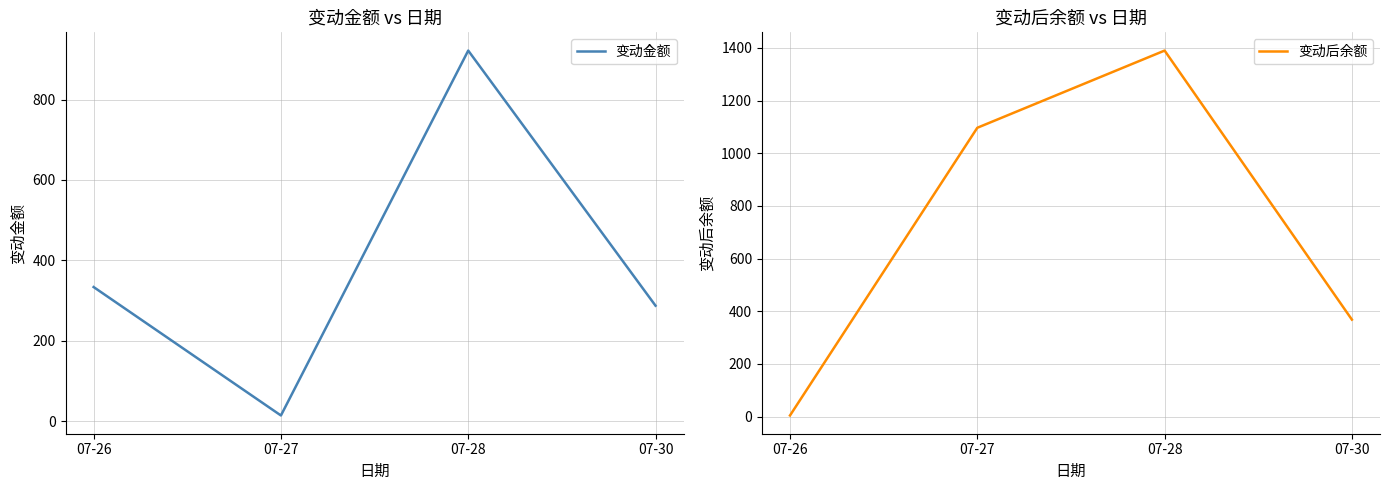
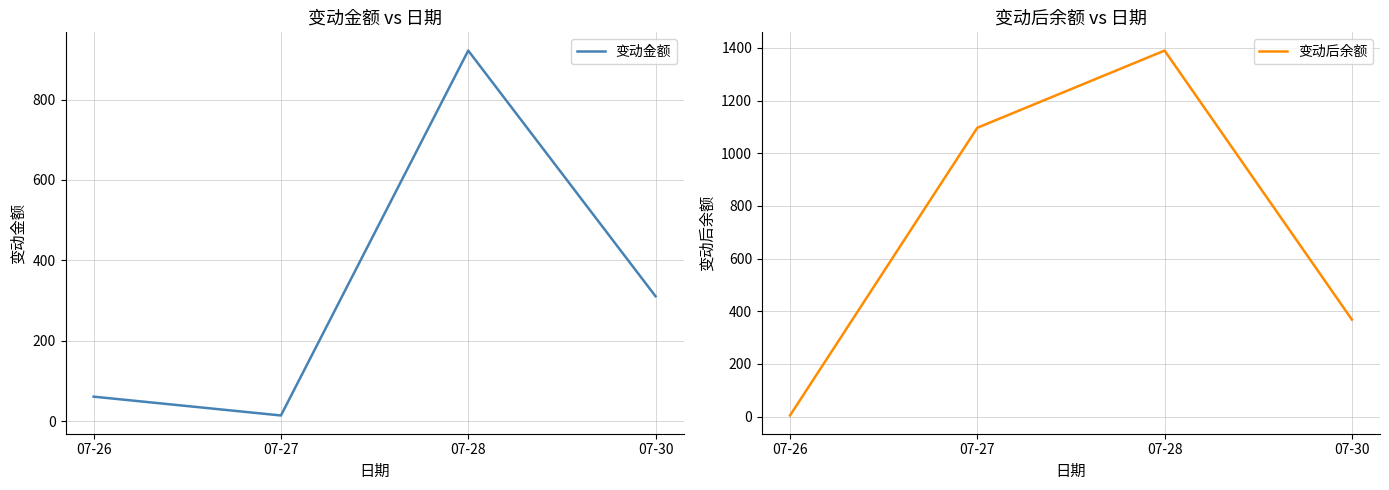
  {
    "变动金额 vs 日期": {
-     "07-26": 330,
+     "07-26": 60,
      "07-27": 10,
      "07-28": 920,
-     "07-30": 290
+     "07-30": 310
    },
    "变动后余额 vs 日期": {
      "07-26": 0,
      "07-27": 1100,
      "07-28": 1390,
      "07-30": 370
    }
  }
